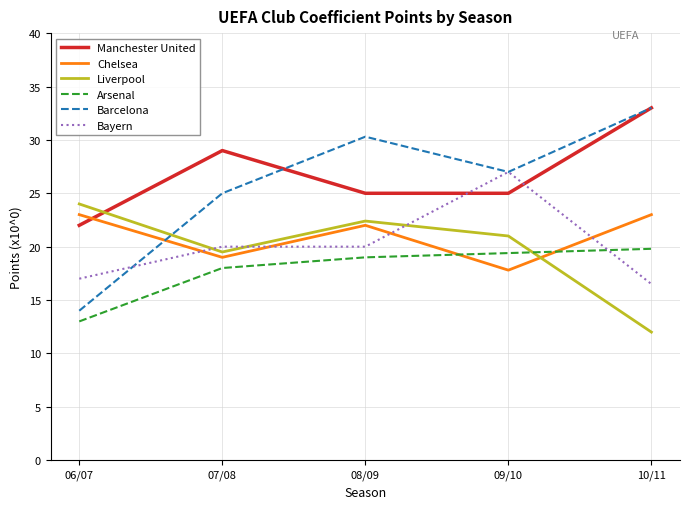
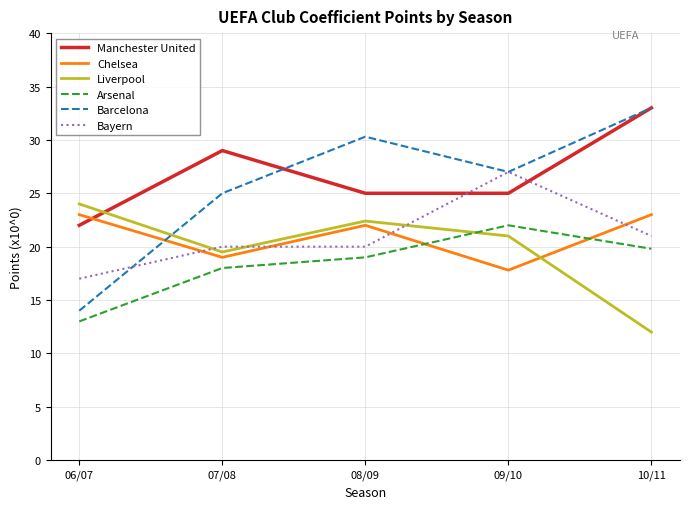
  {
    "Manchester United": {
      "06/07": 22.0,
      "07/08": 29.0,
      "08/09": 25.0,
      "09/10": 25.0
    },
    "Chelsea": {
      "06/07": 23.0,
      "07/08": 19.0,
      "08/09": 22.0,
      "09/10": 17.8,
      "10/11": 23.0
    },
    "Liverpool": {
      "06/07": 24.0,
      "07/08": 19.5,
      "08/09": 22.4,
      "09/10": 21.0,
      "10/11": 12.0
    },
    "Arsenal": {
      "06/07": 13.0,
      "07/08": 18.0,
      "08/09": 19.0,
-     "09/10": 19.4,
+     "09/10": 22.0,
      "10/11": 19.8
    },
    "Barcelona": {
      "06/07": 14.0,
      "07/08": 25.0,
      "08/09": 30.3
    },
    "Bayern": {
      "06/07": 17.0,
      "07/08": 20.0,
      "08/09": 20.0,
-     "10/11": 16.5
+     "10/11": 21.0
    }
  }
